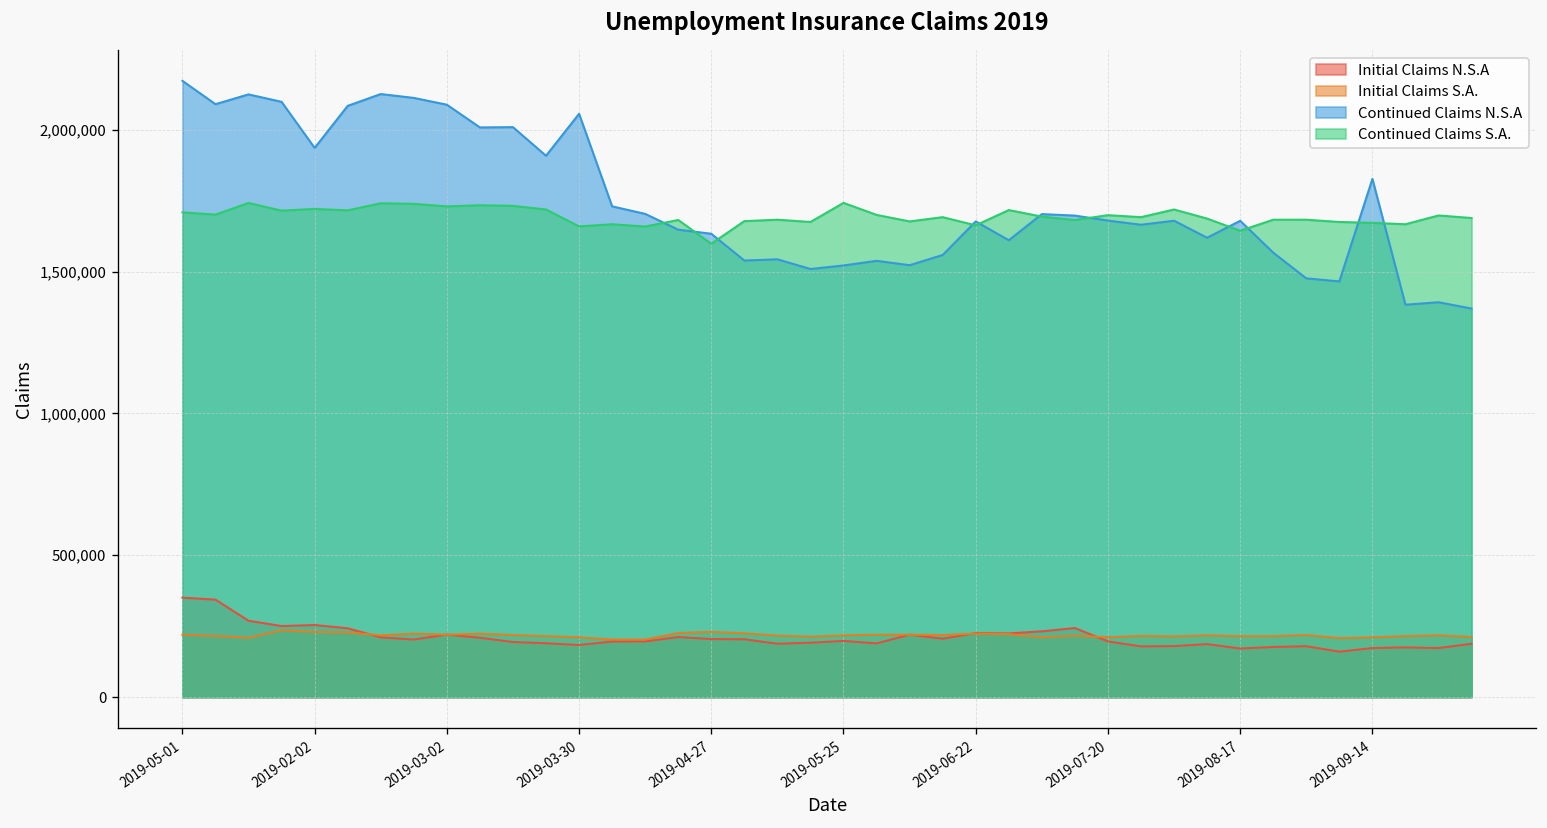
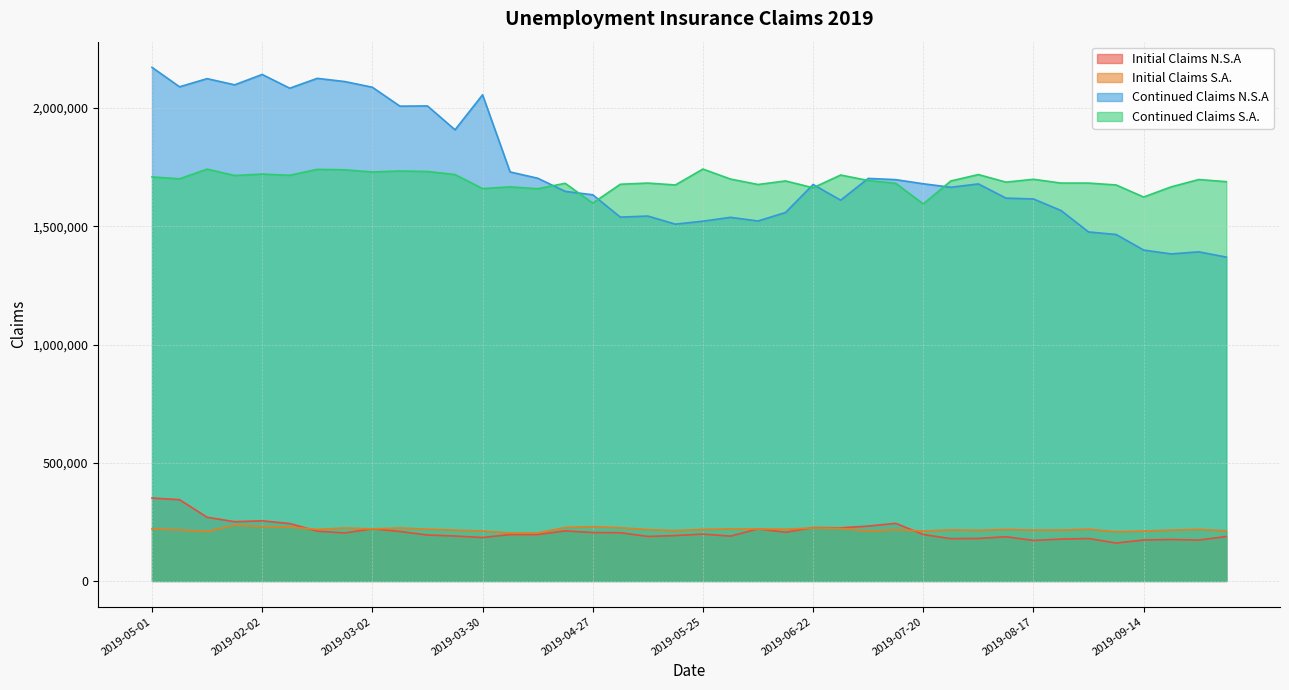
  {
    "Continued Claims N.S.A": {
      "2019-05-01": "2,170,000",
-     "2019-02-02": "1,940,000",
+     "2019-02-02": "2,140,000",
      "2019-03-02": "2,090,000",
      "2019-03-30": "2,060,000",
      "2019-04-27": "1,630,000",
      "2019-05-25": "1,520,000",
      "2019-06-22": "1,680,000",
      "2019-07-20": "1,680,000",
-     "2019-08-17": "1,680,000",
-     "2019-09-14": "1,830,000"
+     "2019-08-17": "1,620,000",
+     "2019-09-14": "1,400,000"
    },
    "Continued Claims S.A.": {
      "2019-05-01": "1,710,000",
      "2019-02-02": "1,720,000",
      "2019-03-02": "1,730,000",
      "2019-03-30": "1,660,000",
      "2019-04-27": "1,600,000",
      "2019-05-25": "1,740,000",
      "2019-06-22": "1,660,000",
-     "2019-07-20": "1,700,000",
-     "2019-08-17": "1,640,000",
-     "2019-09-14": "1,670,000"
+     "2019-07-20": "1,590,000",
+     "2019-08-17": "1,700,000",
+     "2019-09-14": "1,620,000"
    }
  }
